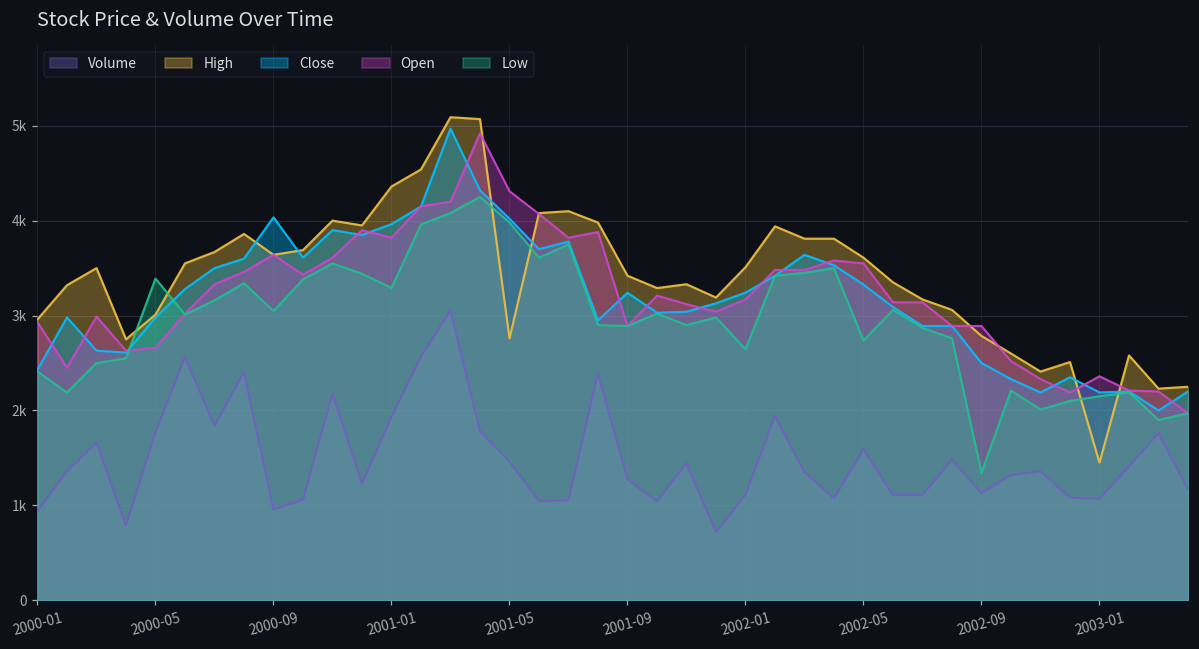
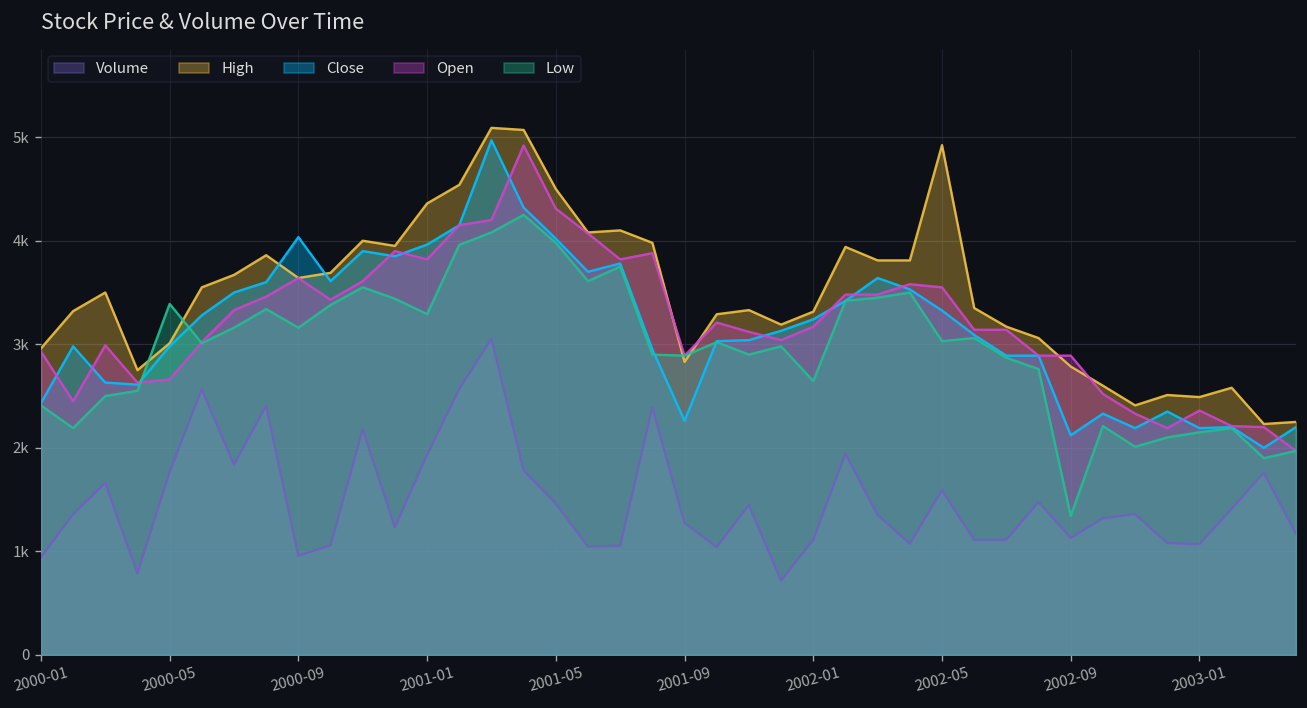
  {
    "High": {
      "2000-01": 3000,
      "2000-05": 3000,
      "2001-01": 4400,
-     "2001-05": 2800,
-     "2001-09": 3400,
-     "2002-01": 3500,
-     "2002-05": 3600,
+     "2001-05": 4500,
+     "2001-09": 2800,
+     "2002-01": 3300,
+     "2002-05": 4900,
      "2002-09": 2800,
-     "2003-01": 1500
+     "2003-01": 2500
    },
    "Close": {
      "2000-05": 3000,
      "2000-09": 4000,
      "2001-01": 4000,
      "2001-05": 4000,
-     "2001-09": 3200,
+     "2001-09": 2300,
      "2002-01": 3200,
      "2002-05": 3300,
-     "2002-09": 2500,
+     "2002-09": 2100,
      "2003-01": 2200
    },
    "Low": {
      "2000-05": 3400,
-     "2000-09": 3000,
+     "2000-09": 3200,
      "2001-01": 3300,
      "2001-05": 4000,
      "2002-01": 2600,
-     "2002-05": 2700,
+     "2002-05": 3000,
      "2002-09": 1300,
      "2003-01": 2200
    }
  }
